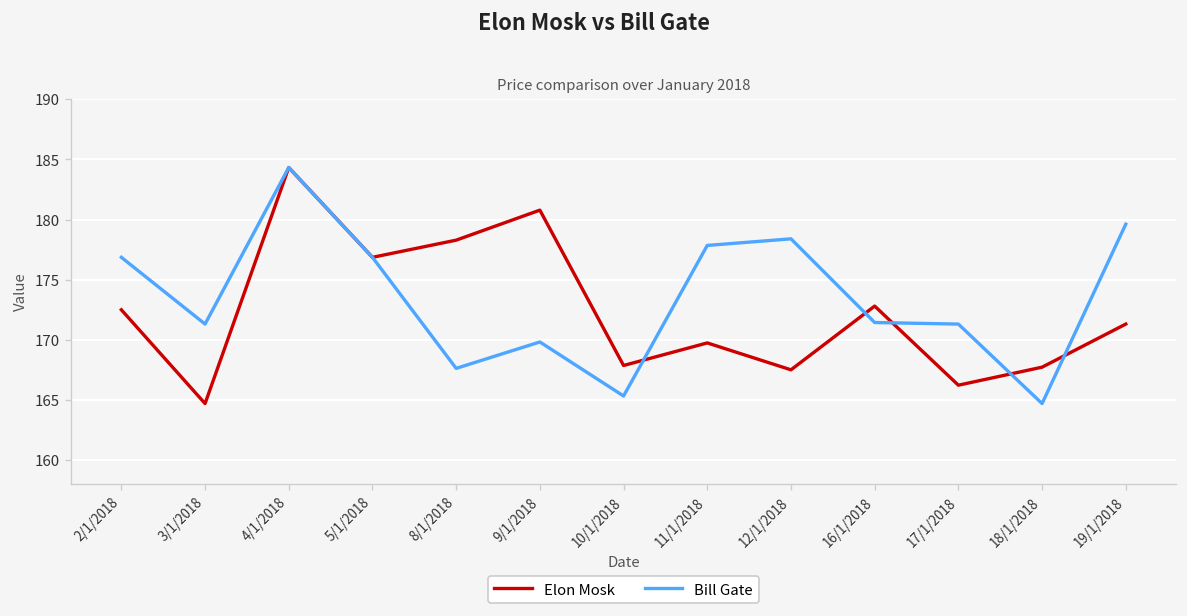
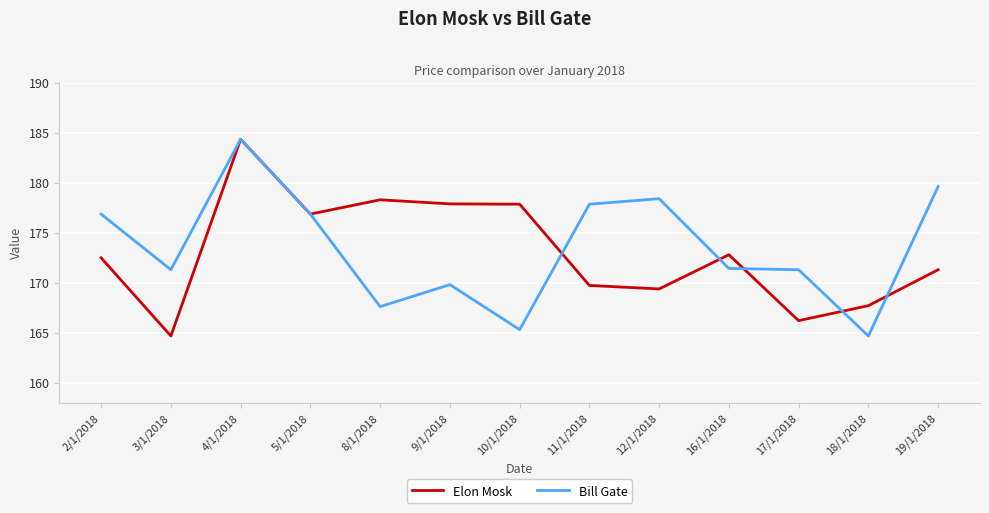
  {
    "Elon Mosk": {
      "2/1/2018": 172.5,
      "3/1/2018": 164.7,
      "8/1/2018": 178.3,
-     "9/1/2018": 180.8,
-     "10/1/2018": 167.8,
+     "9/1/2018": 177.9,
+     "10/1/2018": 177.8,
      "11/1/2018": 169.7,
-     "12/1/2018": 167.5,
+     "12/1/2018": 169.4,
      "16/1/2018": 172.8,
      "17/1/2018": 166.2,
      "18/1/2018": 167.7,
      "19/1/2018": 171.3
    },
    "Bill Gate": {
      "2/1/2018": 176.9,
      "3/1/2018": 171.3,
      "8/1/2018": 167.6,
      "9/1/2018": 169.8,
      "10/1/2018": 165.3,
      "11/1/2018": 177.8,
      "12/1/2018": 178.4,
      "16/1/2018": 171.4,
      "17/1/2018": 171.3,
      "18/1/2018": 164.7,
      "19/1/2018": 179.6
    }
  }
